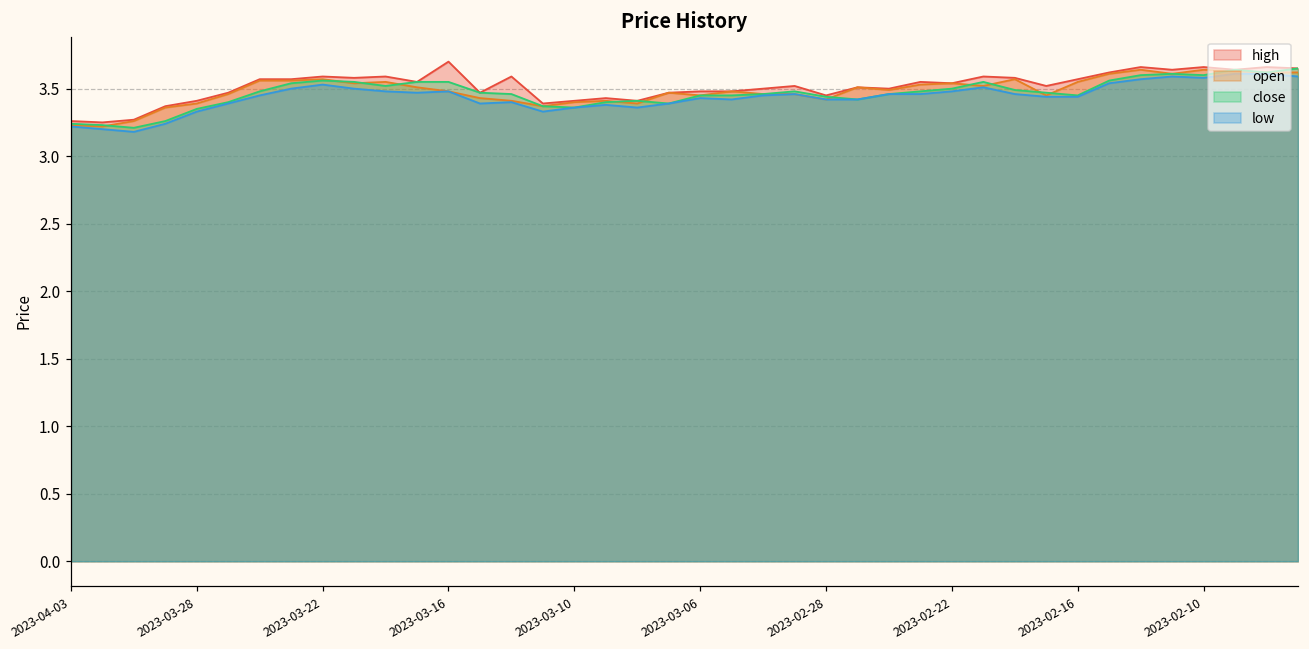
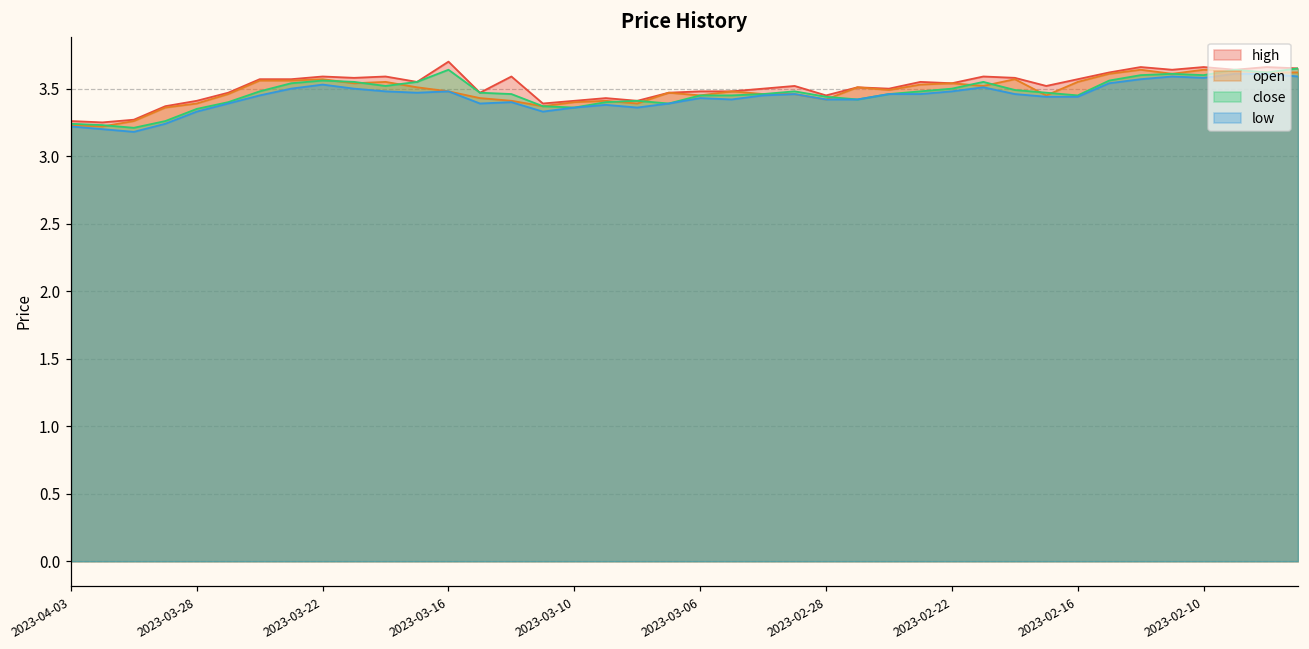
  {
    "close": {
-     "2023-03-16": 3.55
+     "2023-03-16": 3.64
    },
    "low": {
      "2023-03-22": 3.53
    }
  }
